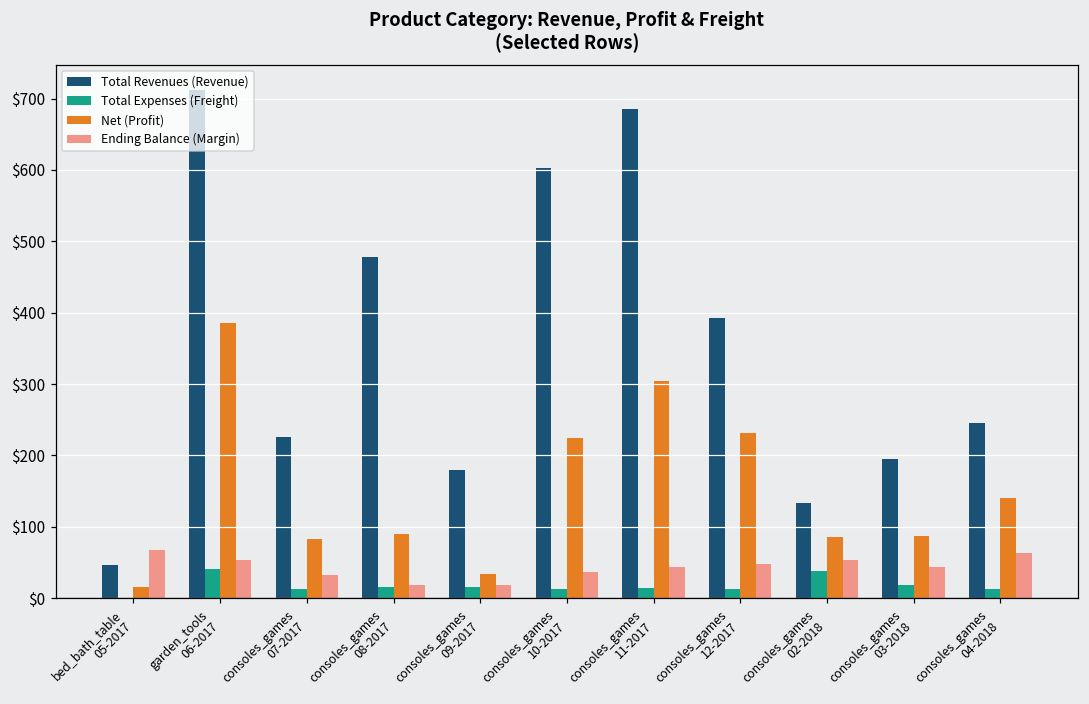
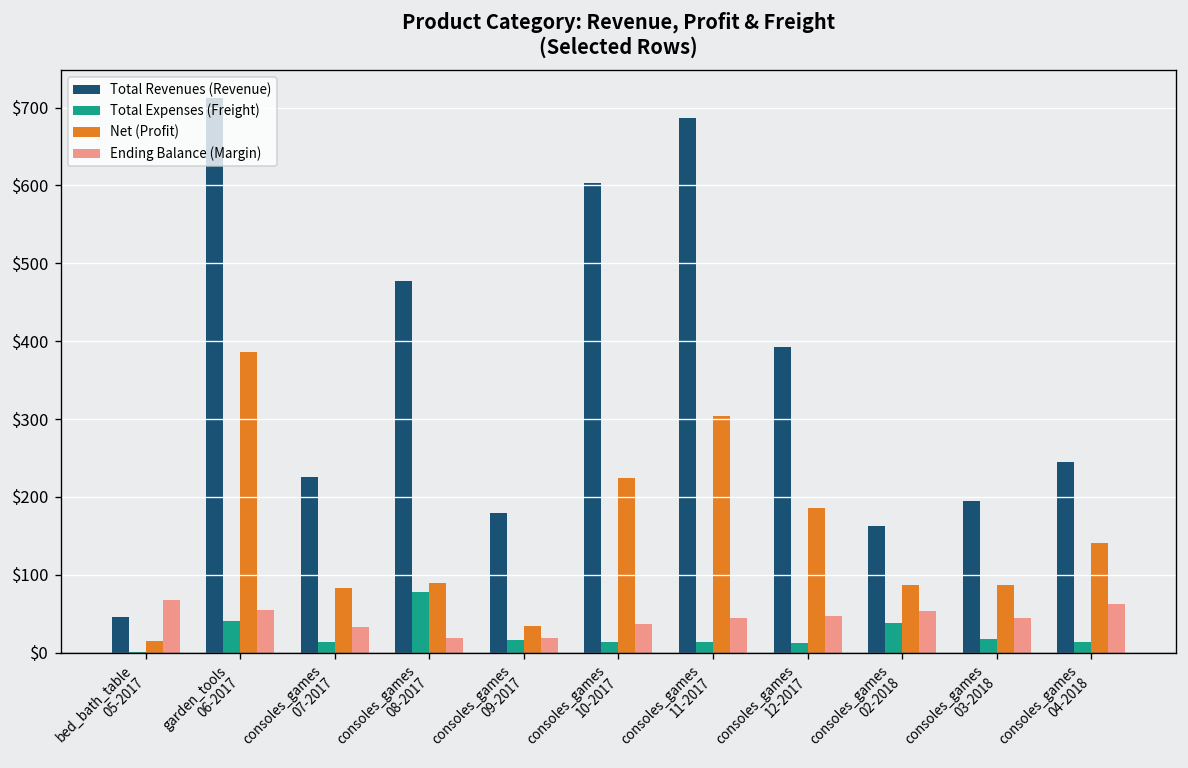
  {
    "Total Revenues (Revenue)": {
      "bed_bath_table 05-2017": "$50",
      "consoles_games 07-2017": "$230",
      "consoles_games 08-2017": "$480",
      "consoles_games 09-2017": "$180",
      "consoles_games 10-2017": "$600",
      "consoles_games 11-2017": "$690",
      "consoles_games 12-2017": "$390",
-     "consoles_games 02-2018": "$130",
+     "consoles_games 02-2018": "$160",
      "consoles_games 03-2018": "$200",
      "consoles_games 04-2018": "$250"
    },
    "Total Expenses (Freight)": {
      "garden_tools 06-2017": "$40",
      "consoles_games 07-2017": "$10",
-     "consoles_games 08-2017": "$20",
+     "consoles_games 08-2017": "$80",
      "consoles_games 09-2017": "$20",
      "consoles_games 10-2017": "$10",
      "consoles_games 11-2017": "$10",
      "consoles_games 12-2017": "$10",
      "consoles_games 02-2018": "$40",
      "consoles_games 03-2018": "$20",
      "consoles_games 04-2018": "$10"
    },
    "Net (Profit)": {
      "bed_bath_table 05-2017": "$20",
      "garden_tools 06-2017": "$390",
      "consoles_games 07-2017": "$80",
      "consoles_games 08-2017": "$90",
      "consoles_games 09-2017": "$30",
      "consoles_games 10-2017": "$220",
      "consoles_games 11-2017": "$300",
-     "consoles_games 12-2017": "$230",
+     "consoles_games 12-2017": "$190",
      "consoles_games 02-2018": "$90",
      "consoles_games 03-2018": "$90",
      "consoles_games 04-2018": "$140"
    },
    "Ending Balance (Margin)": {
      "bed_bath_table 05-2017": "$70",
      "garden_tools 06-2017": "$50",
      "consoles_games 07-2017": "$30",
      "consoles_games 08-2017": "$20",
      "consoles_games 09-2017": "$20",
      "consoles_games 10-2017": "$40",
      "consoles_games 11-2017": "$40",
      "consoles_games 12-2017": "$50",
      "consoles_games 02-2018": "$50",
      "consoles_games 03-2018": "$40",
      "consoles_games 04-2018": "$60"
    }
  }
